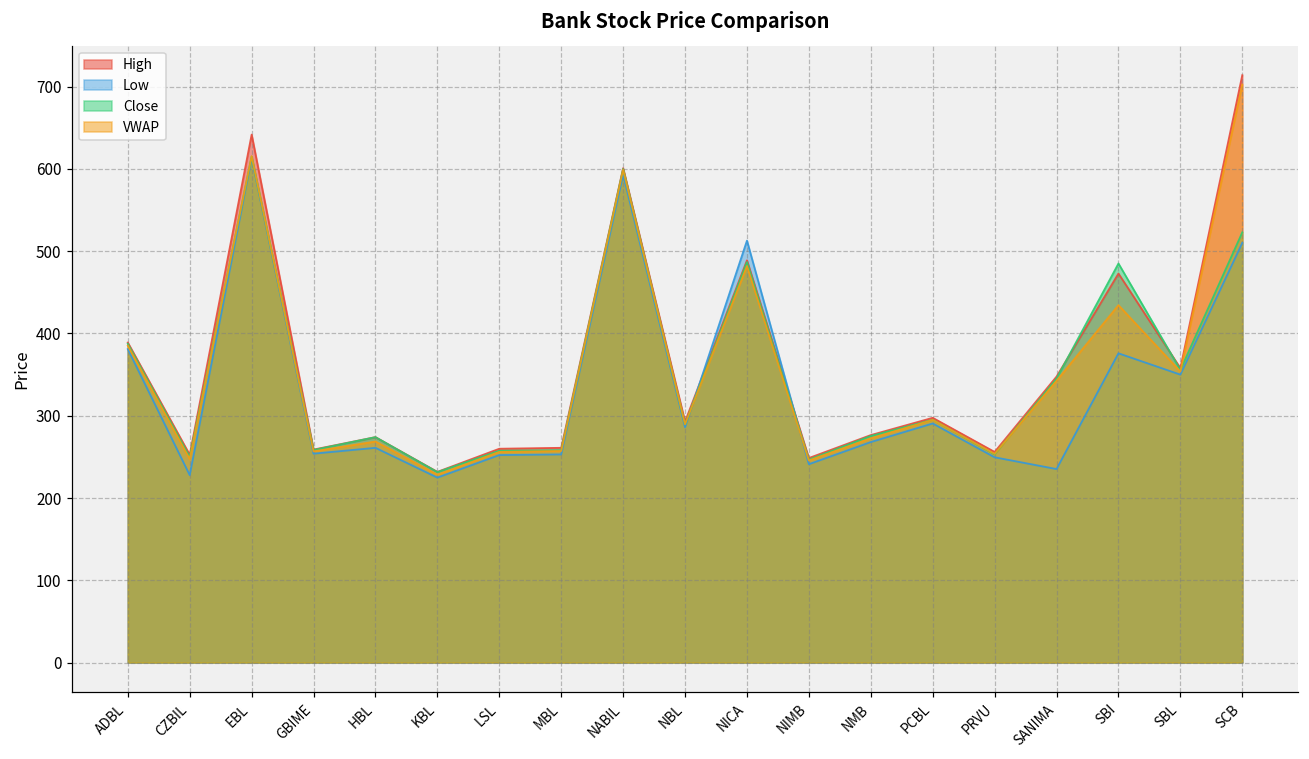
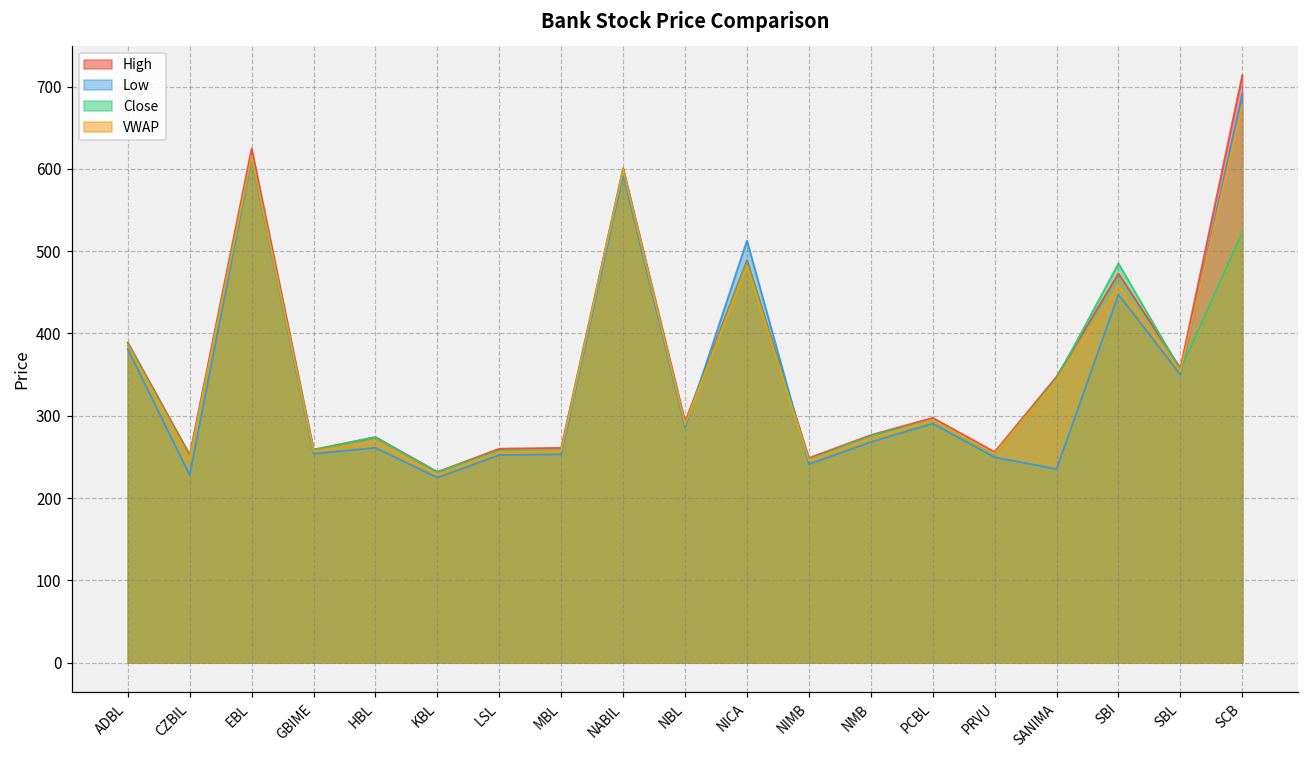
  {
    "High": {
-     "EBL": 640,
+     "EBL": 620,
      "SBI": 470,
      "SCB": 710
    },
    "Low": {
      "ADBL": 380,
      "CZBIL": 230,
      "HBL": 260,
      "KBL": 220,
      "LSL": 250,
      "MBL": 250,
      "NABIL": 590,
      "NBL": 290,
      "NICA": 510,
      "NIMB": 240,
      "NMB": 270,
      "PCBL": 290,
      "PRVU": 250,
      "SANIMA": 240,
-     "SBI": 380,
+     "SBI": 450,
      "SBL": 350,
-     "SCB": 510
+     "SCB": 690
    },
    "Close": {
      "SBI": 490,
      "SCB": 520
    },
    "VWAP": {
      "HBL": 270,
      "NICA": 480,
-     "SBI": 430,
-     "SCB": 700
+     "SBI": 460,
+     "SCB": 680
    }
  }
